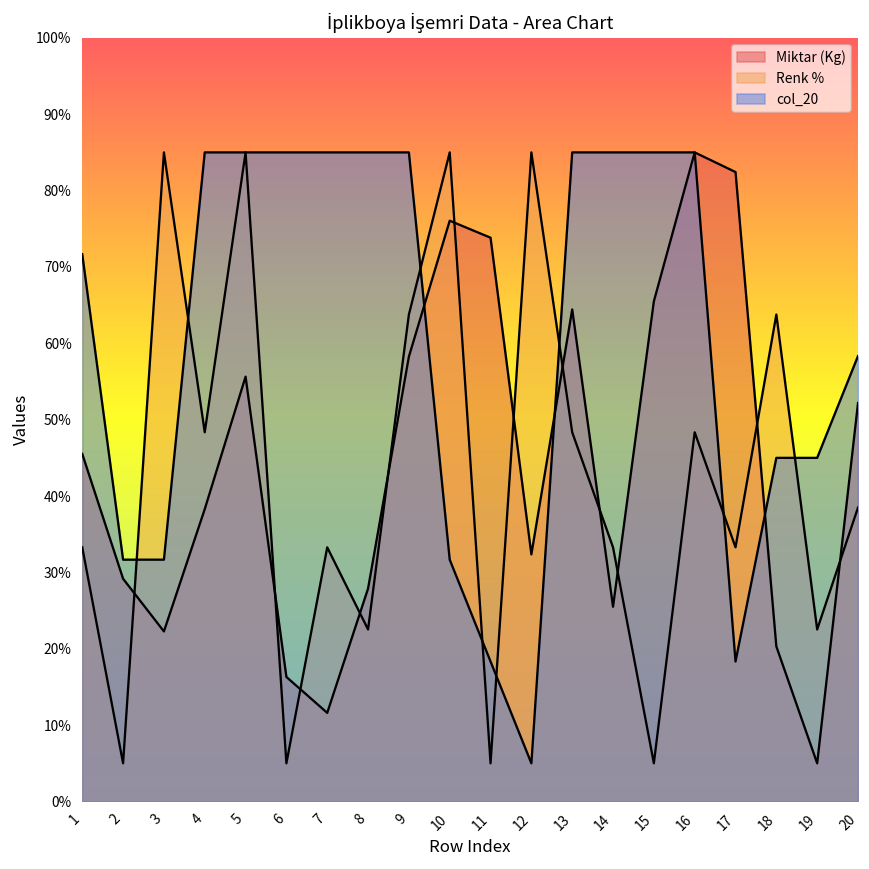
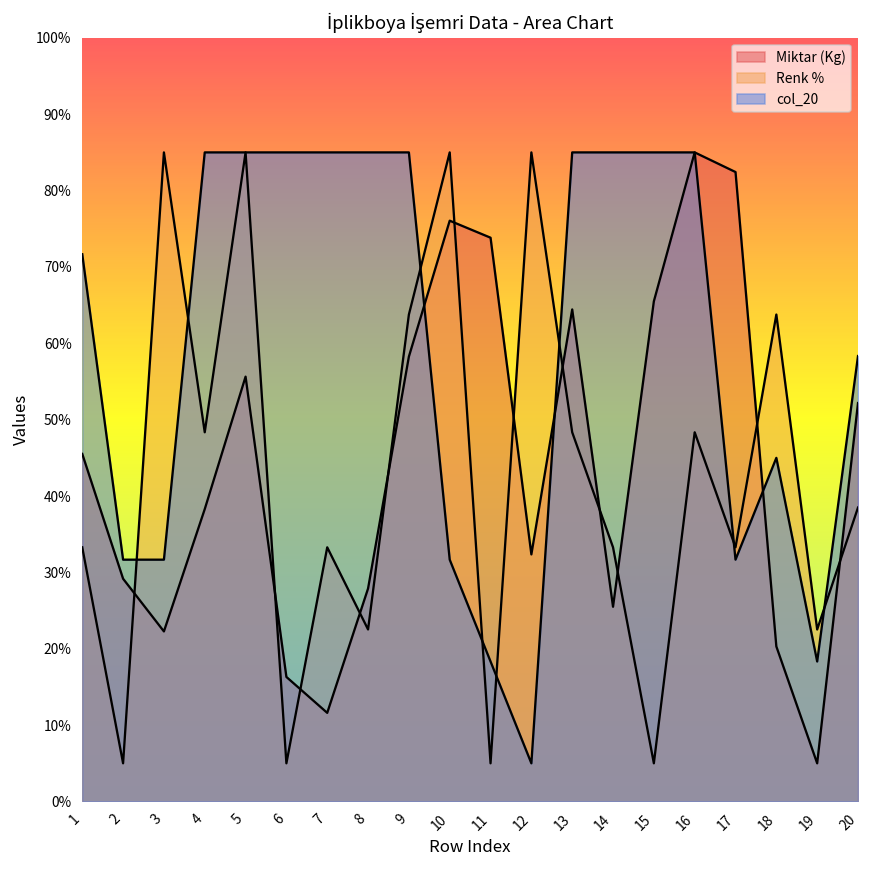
  {
    "col_20": {
      "1": "72%",
      "2": "32%",
      "3": "32%",
      "4": "85%",
      "6": "85%",
      "7": "85%",
      "8": "85%",
      "9": "85%",
      "10": "32%",
      "11": "18%",
      "12": "5%",
      "13": "85%",
      "14": "85%",
      "15": "85%",
-     "17": "18%",
+     "17": "32%",
      "18": "45%",
-     "19": "45%",
+     "19": "18%",
      "20": "58%"
    }
  }
